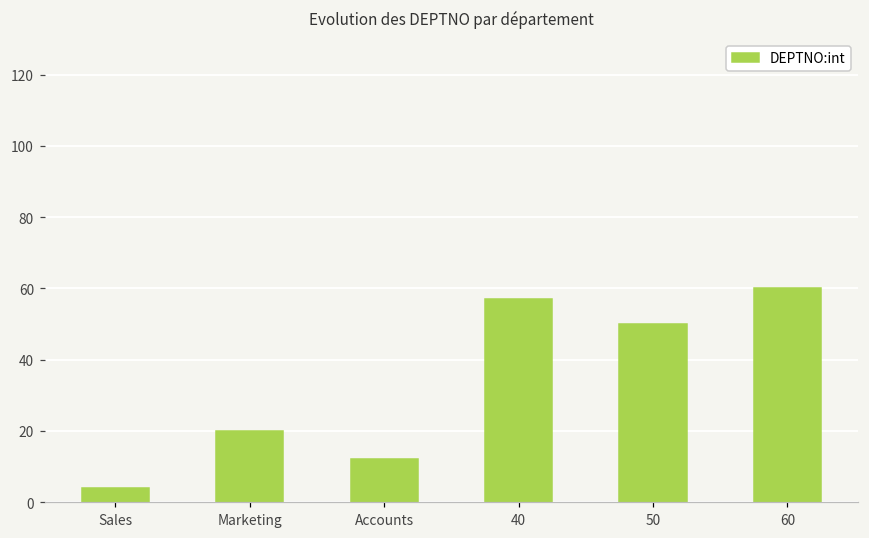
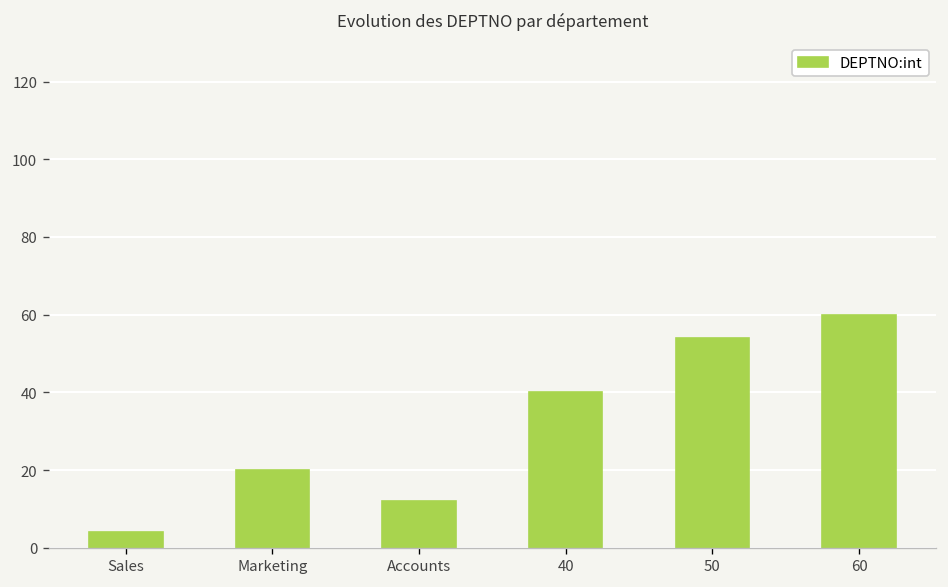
  {
    "Sales": 4,
    "Marketing": 20,
    "Accounts": 12,
-   "40": 57,
-   "50": 50,
+   "40": 40,
+   "50": 54,
    "60": 60
  }
